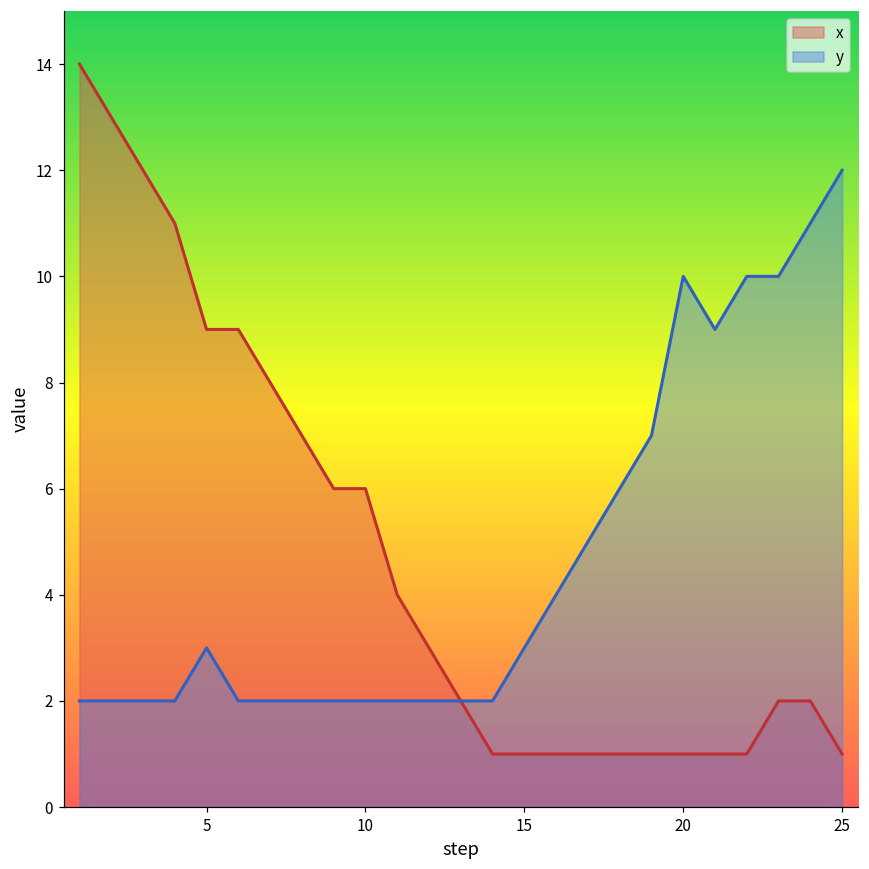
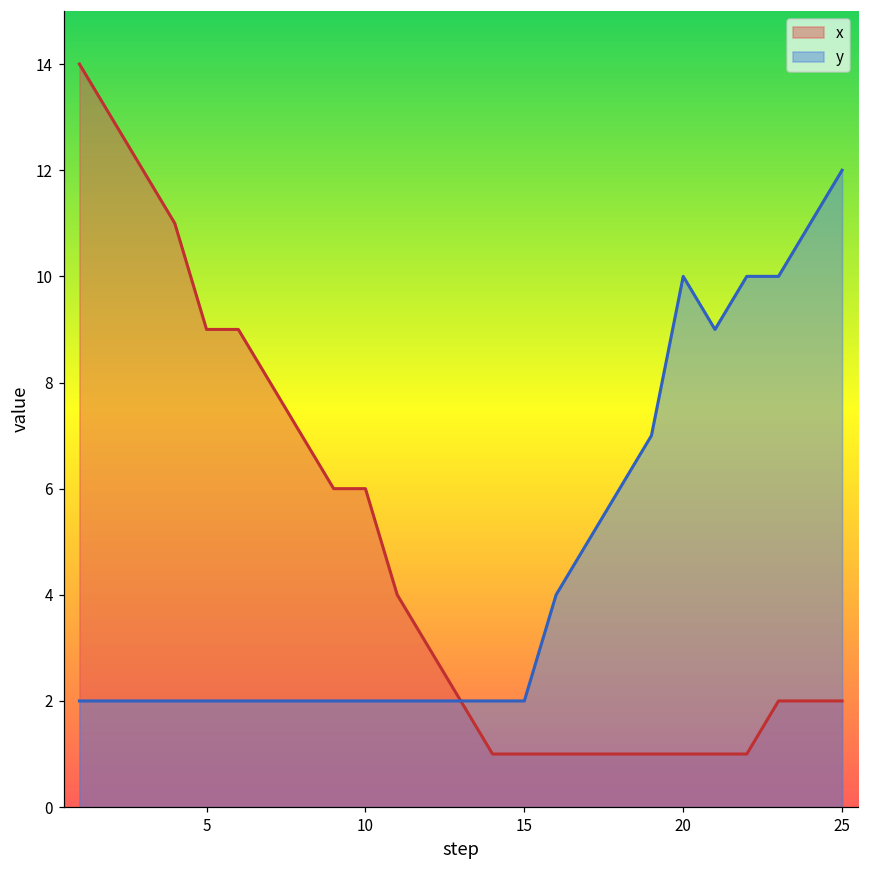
  {
    "x": {
      "5": 9,
      "10": 6,
      "15": 1,
      "20": 1,
-     "25": 1
+     "25": 2
    },
    "y": {
-     "5": 3,
+     "5": 2,
      "10": 2,
-     "15": 3,
+     "15": 2,
      "20": 10,
      "25": 12
    }
  }
